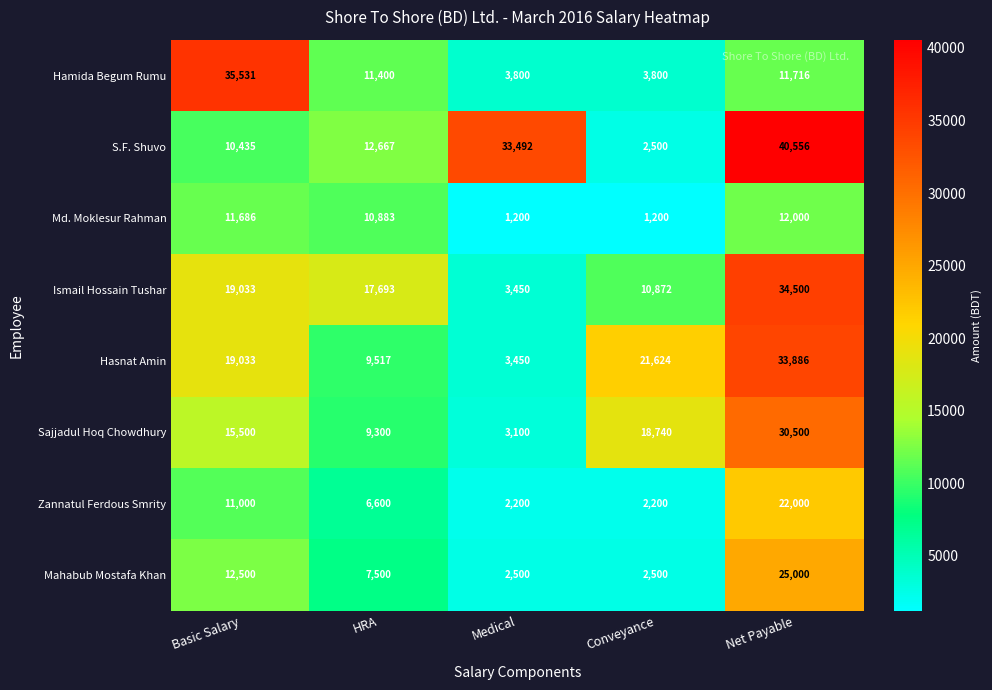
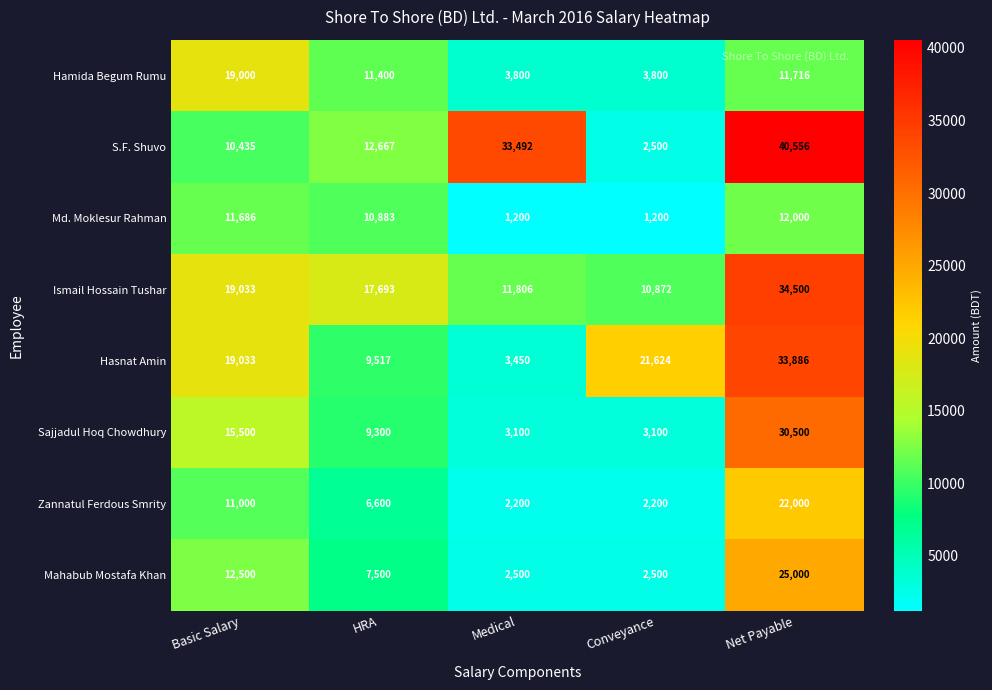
  {
    "Hamida Begum Rumu": {
-     "Basic Salary": "35,531",
+     "Basic Salary": "19,000",
      "HRA": "11,400",
      "Medical": "3,800",
      "Conveyance": "3,800"
    },
    "S.F. Shuvo": {
      "Basic Salary": "10,435",
      "HRA": "12,667",
      "Medical": "33,492",
      "Conveyance": "2,500",
      "Net Payable": "40,556"
    },
    "Md. Moklesur Rahman": {
      "Basic Salary": "11,686",
      "HRA": "10,883",
      "Medical": "1,200",
      "Conveyance": "1,200",
      "Net Payable": "12,000"
    },
    "Ismail Hossain Tushar": {
      "Basic Salary": "19,033",
      "HRA": "17,693",
-     "Medical": "3,450",
+     "Medical": "11,806",
      "Conveyance": "10,872",
      "Net Payable": "34,500"
    },
    "Hasnat Amin": {
      "Basic Salary": "19,033",
      "HRA": "9,517",
      "Medical": "3,450",
      "Conveyance": "21,624",
      "Net Payable": "33,886"
    },
    "Sajjadul Hoq Chowdhury": {
      "Basic Salary": "15,500",
      "HRA": "9,300",
      "Medical": "3,100",
-     "Conveyance": "18,740",
+     "Conveyance": "3,100",
      "Net Payable": "30,500"
    },
    "Zannatul Ferdous Smrity": {
      "Basic Salary": "11,000",
      "HRA": "6,600",
      "Medical": "2,200",
      "Conveyance": "2,200",
      "Net Payable": "22,000"
    },
    "Mahabub Mostafa Khan": {
      "Basic Salary": "12,500",
      "HRA": "7,500",
      "Medical": "2,500",
      "Conveyance": "2,500",
      "Net Payable": "25,000"
    }
  }
